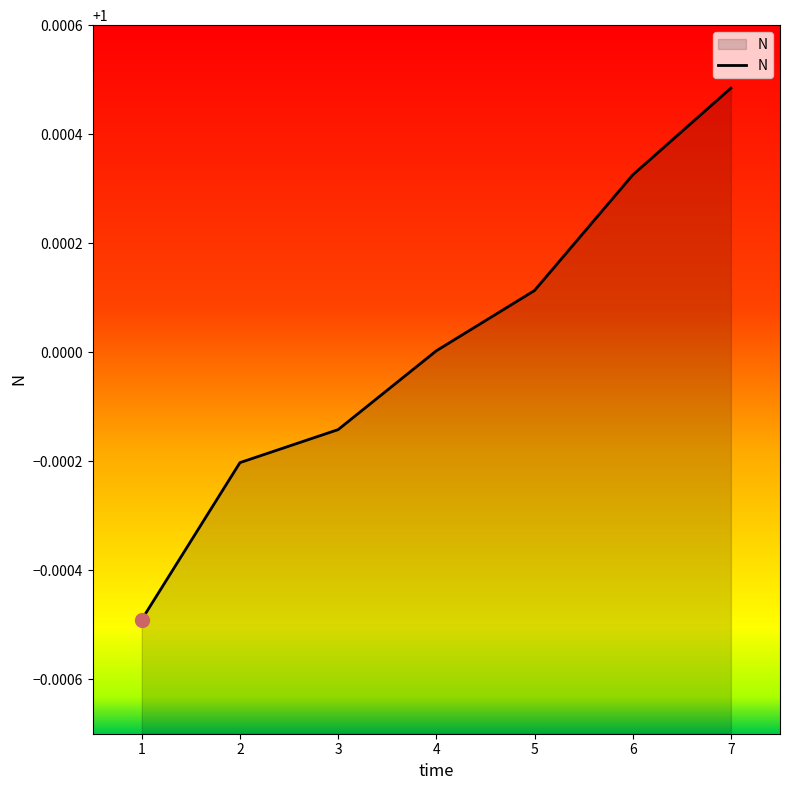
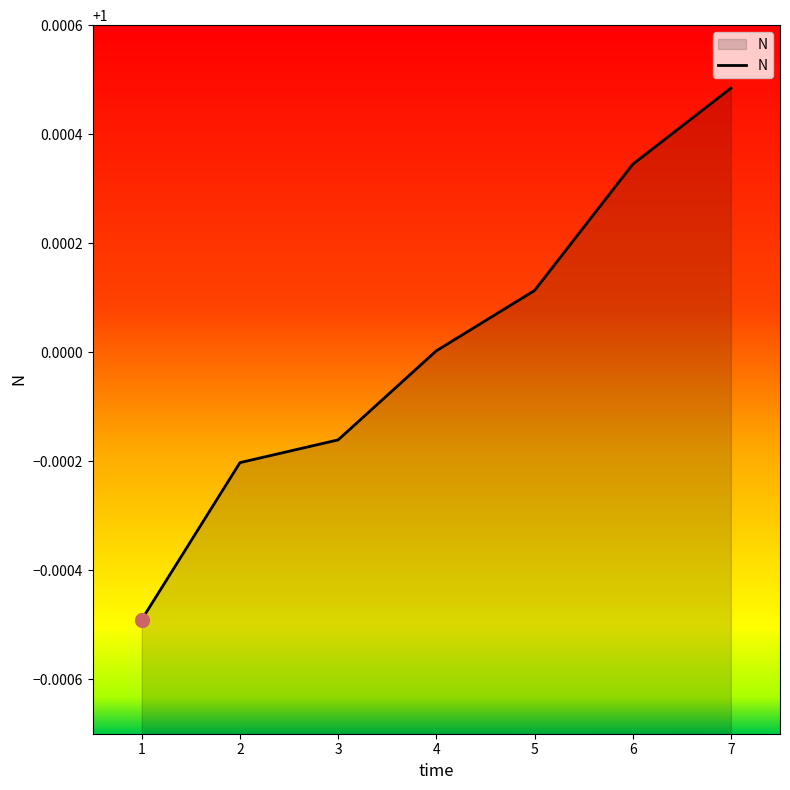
  {
    "N": {
      "2": 0.99980,
-     "3": 0.99986,
+     "3": 0.99984,
      "4": 1.00000,
      "5": 1.00011,
-     "6": 1.00033,
+     "6": 1.00034,
      "7": 1.00048
    }
  }
